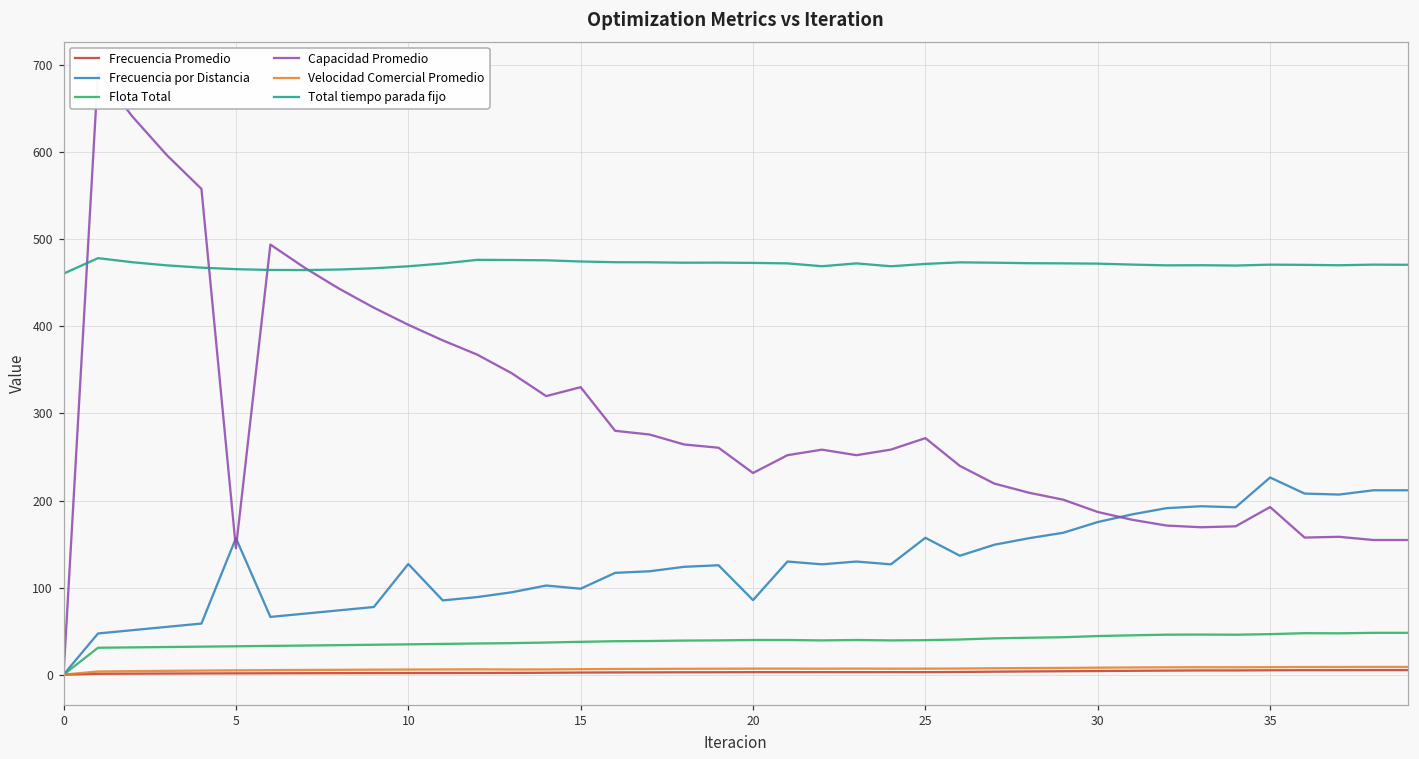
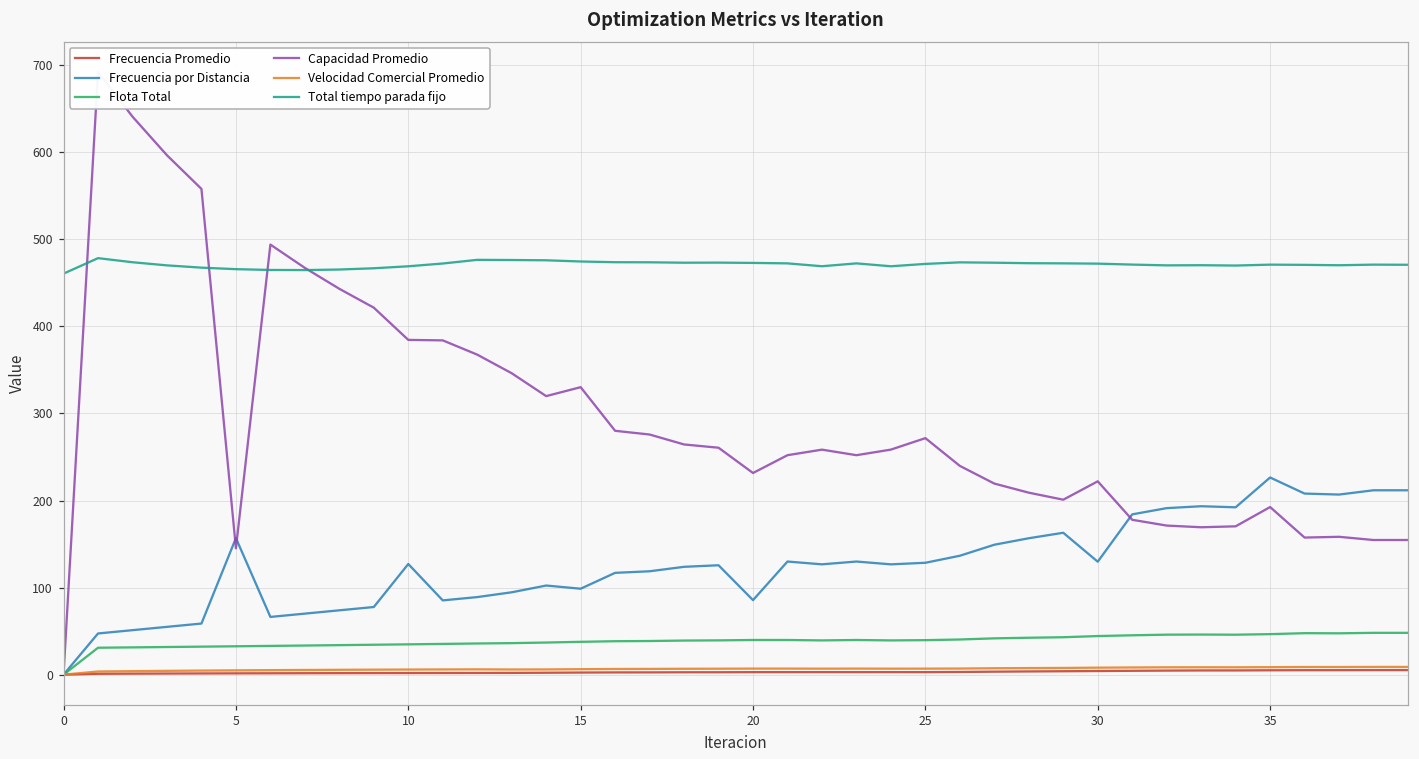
  {
    "Frecuencia Promedio": {
      "5": 0,
      "10": 0,
      "15": 0,
      "20": 0,
      "25": 0,
      "30": 0,
      "35": 10
    },
    "Frecuencia por Distancia": {
      "5": 160,
      "10": 130,
      "15": 100,
      "20": 90,
-     "25": 160,
-     "30": 180,
+     "25": 130,
+     "30": 130,
      "35": 230
    },
    "Capacidad Promedio": {
      "5": 150,
-     "10": 400,
+     "10": 380,
      "15": 330,
      "20": 230,
      "25": 270,
-     "30": 190,
+     "30": 220,
      "35": 190
    },
    "Velocidad Comercial Promedio": {
      "5": 0,
      "10": 10,
      "15": 10,
      "20": 10,
      "25": 10,
      "30": 10,
      "35": 10
    }
  }
